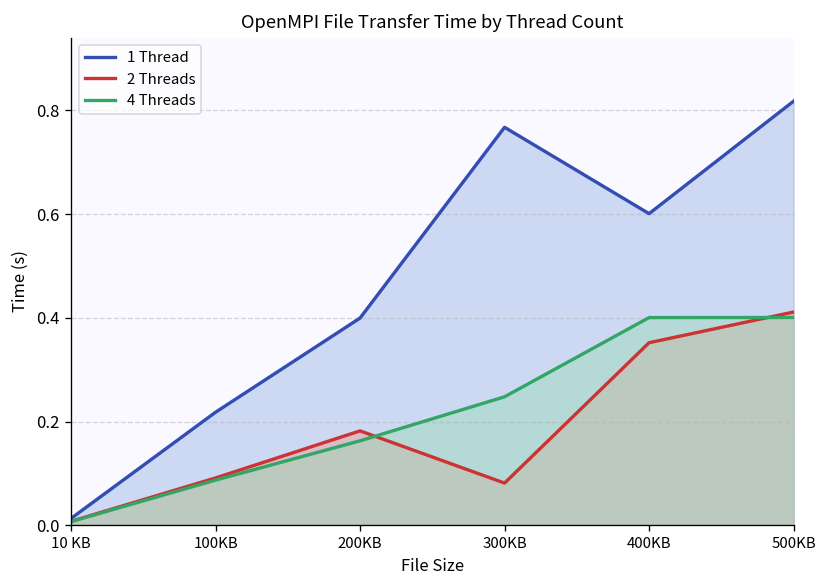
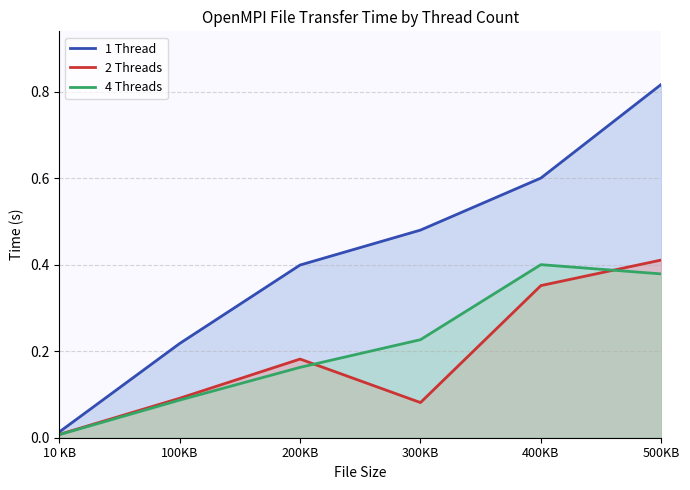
  {
    "1 Thread": {
      "100KB": 0.22,
      "200KB": 0.40,
-     "300KB": 0.77,
+     "300KB": 0.48,
      "400KB": 0.60,
      "500KB": 0.82
    },
    "2 Threads": {
      "200KB": 0.18,
      "300KB": 0.08,
      "400KB": 0.35,
      "500KB": 0.41
    },
    "4 Threads": {
      "200KB": 0.16,
-     "300KB": 0.25,
+     "300KB": 0.23,
      "400KB": 0.40,
-     "500KB": 0.40
+     "500KB": 0.38
    }
  }
